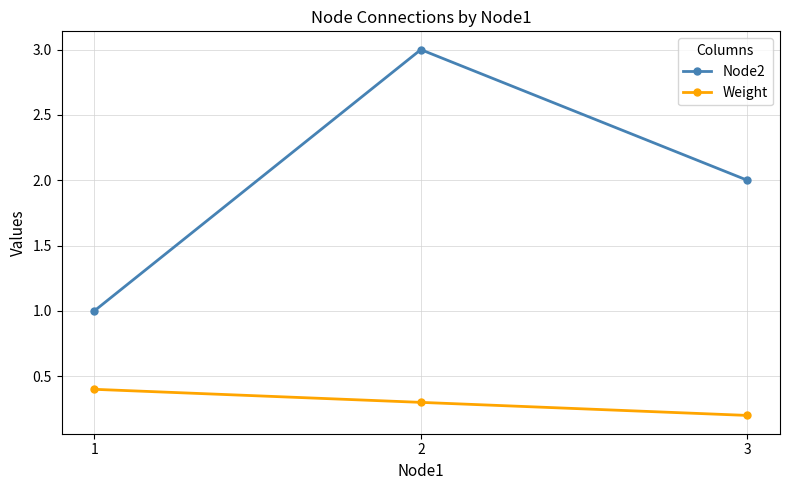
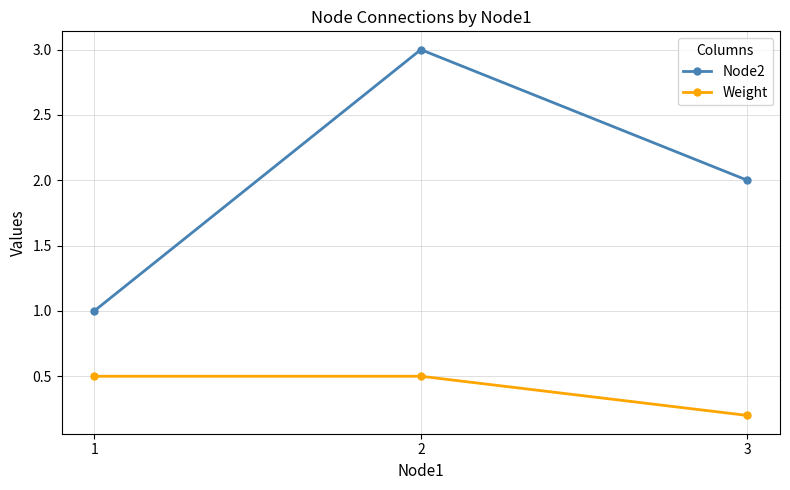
  {
    "Node2": {
      "1": 1.0,
      "2": 3.0,
      "3": 2.0
    },
    "Weight": {
-     "1": 0.4,
-     "2": 0.3,
+     "1": 0.5,
+     "2": 0.5,
      "3": 0.2
    }
  }
